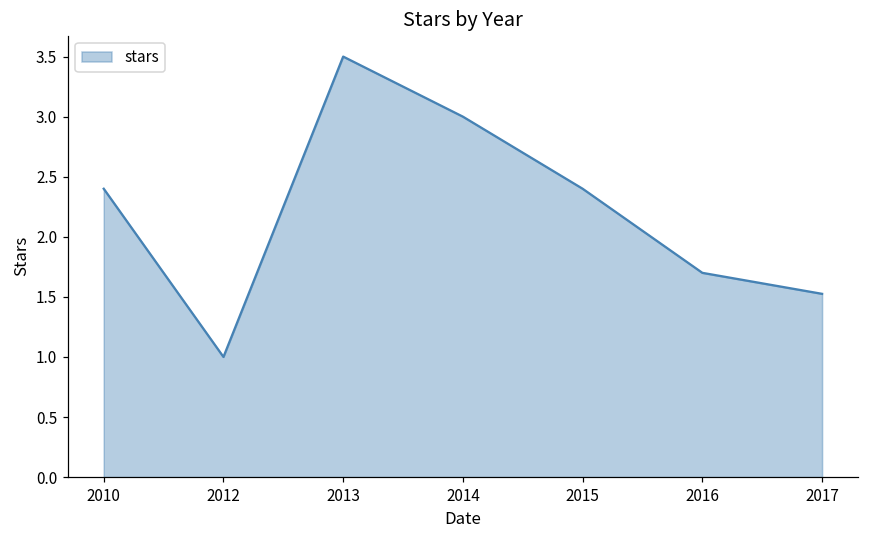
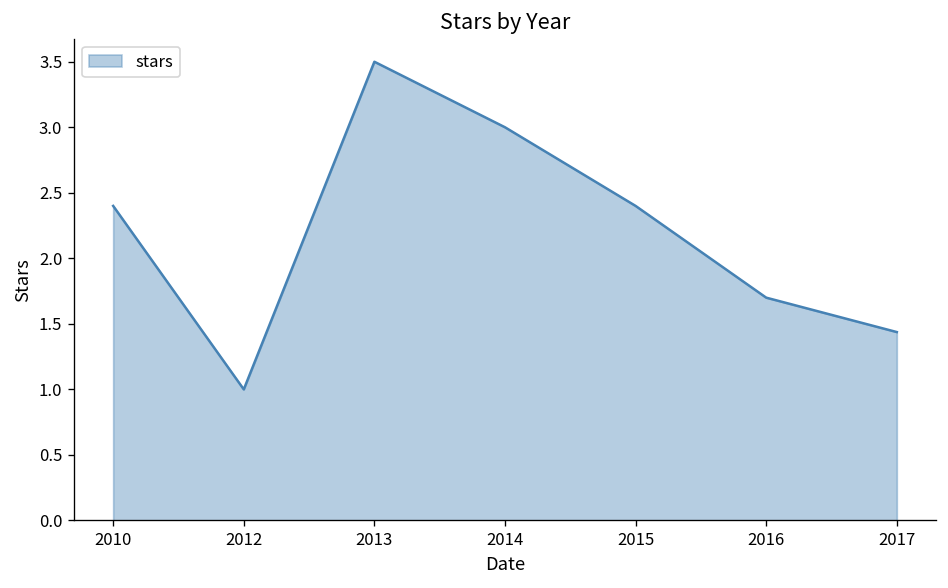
  {
    "2010": 2.40,
    "2012": 1.00,
    "2013": 3.50,
    "2014": 3.00,
    "2015": 2.40,
    "2016": 1.70,
-   "2017": 1.53
+   "2017": 1.44
  }
